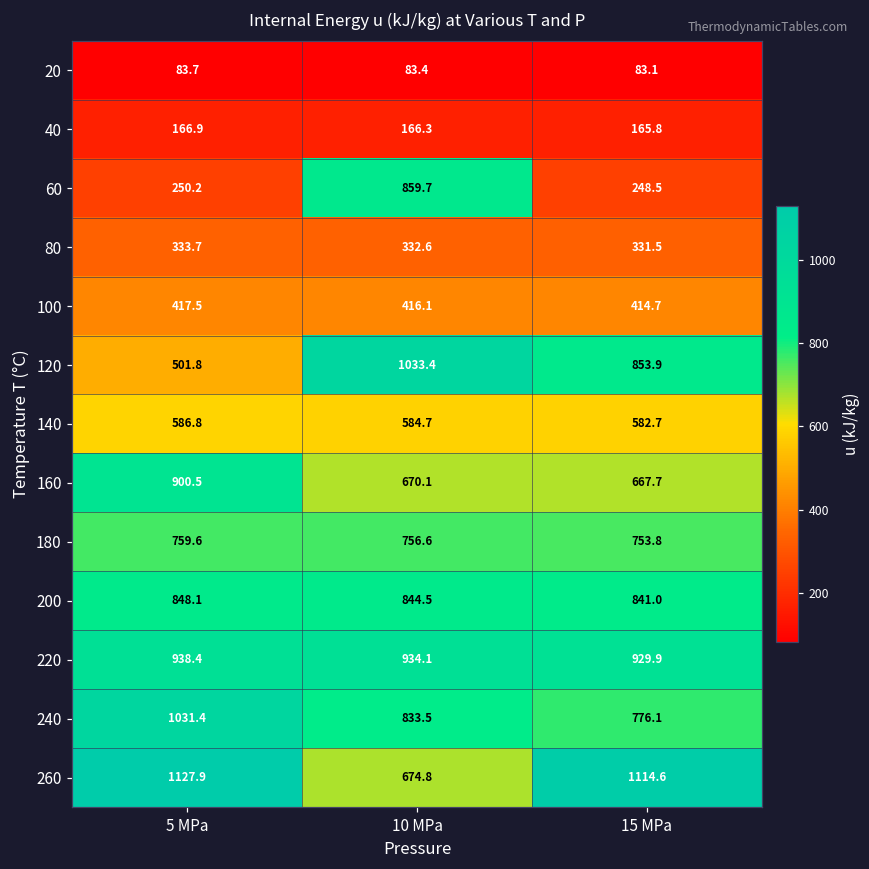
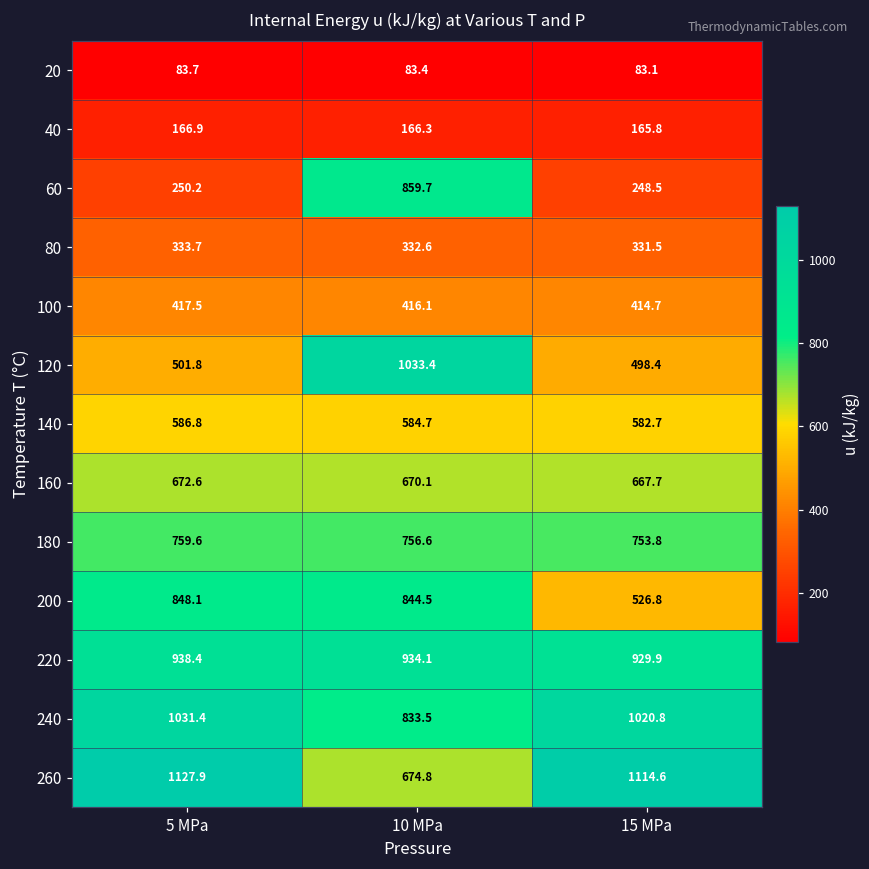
  {
    "20": {
      "5 MPa": 83.7,
      "10 MPa": 83.4,
      "15 MPa": 83.1
    },
    "40": {
      "5 MPa": 166.9,
      "10 MPa": 166.3,
      "15 MPa": 165.8
    },
    "60": {
      "5 MPa": 250.2,
      "10 MPa": 859.7,
      "15 MPa": 248.5
    },
    "80": {
      "5 MPa": 333.7,
      "10 MPa": 332.6,
      "15 MPa": 331.5
    },
    "100": {
      "5 MPa": 417.5,
      "10 MPa": 416.1,
      "15 MPa": 414.7
    },
    "120": {
      "5 MPa": 501.8,
      "10 MPa": 1033.4,
-     "15 MPa": 853.9
+     "15 MPa": 498.4
    },
    "140": {
      "5 MPa": 586.8,
      "10 MPa": 584.7,
      "15 MPa": 582.7
    },
    "160": {
-     "5 MPa": 900.5,
+     "5 MPa": 672.6,
      "10 MPa": 670.1,
      "15 MPa": 667.7
    },
    "180": {
      "5 MPa": 759.6,
      "10 MPa": 756.6,
      "15 MPa": 753.8
    },
    "200": {
      "5 MPa": 848.1,
      "10 MPa": 844.5,
-     "15 MPa": 841.0
+     "15 MPa": 526.8
    },
    "220": {
      "5 MPa": 938.4,
      "10 MPa": 934.1,
      "15 MPa": 929.9
    },
    "240": {
      "5 MPa": 1031.4,
      "10 MPa": 833.5,
-     "15 MPa": 776.1
+     "15 MPa": 1020.8
    },
    "260": {
      "5 MPa": 1127.9,
      "10 MPa": 674.8,
      "15 MPa": 1114.6
    }
  }
